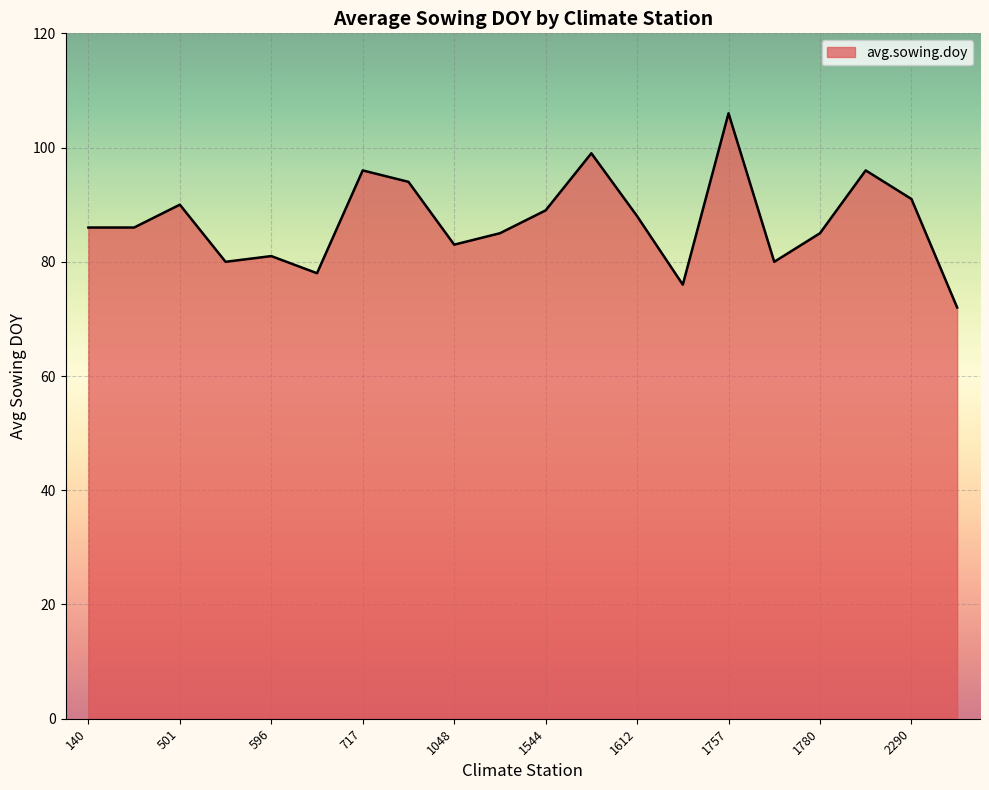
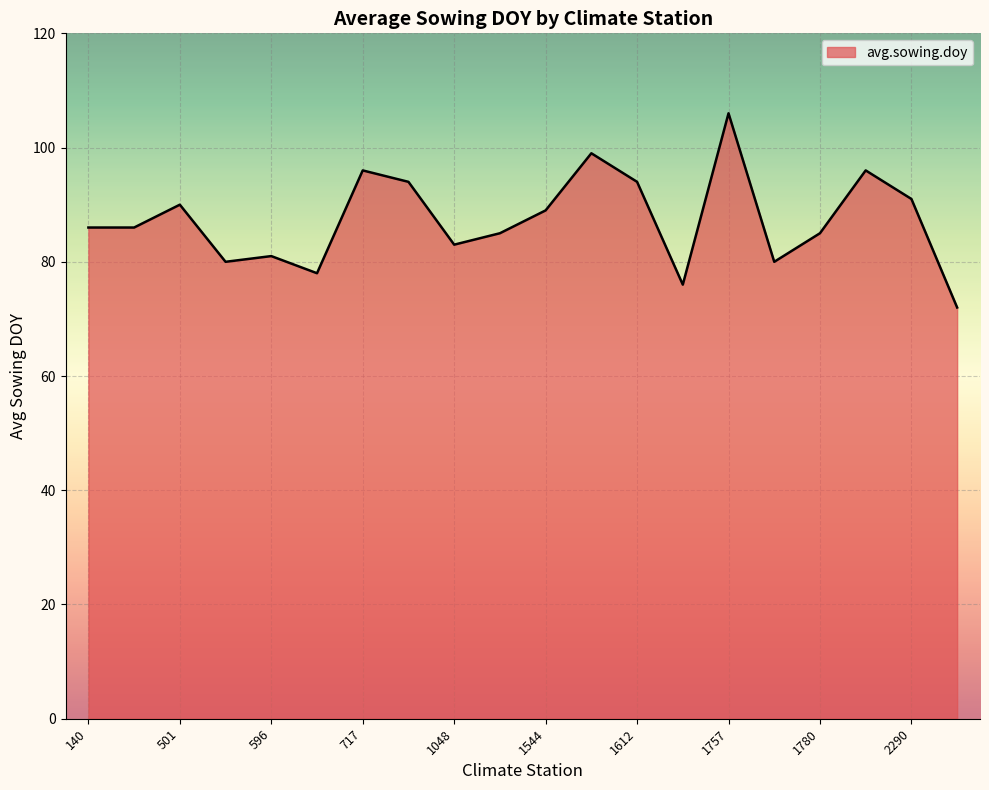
  {
    "140": 86,
    "501": 90,
    "596": 81,
    "717": 96,
    "1048": 83,
    "1544": 89,
-   "1612": 88,
+   "1612": 94,
    "1757": 106,
    "1780": 85,
    "2290": 91
  }
